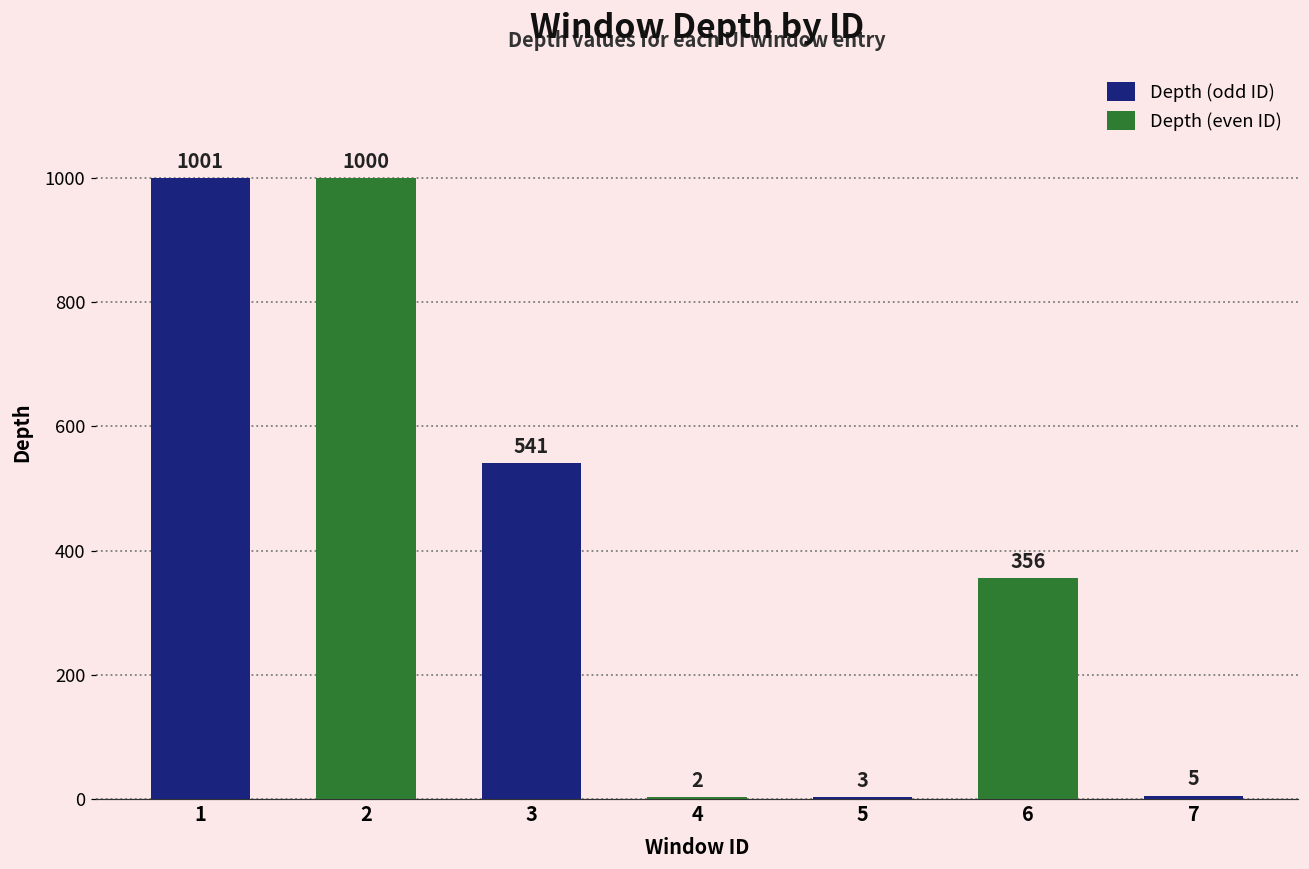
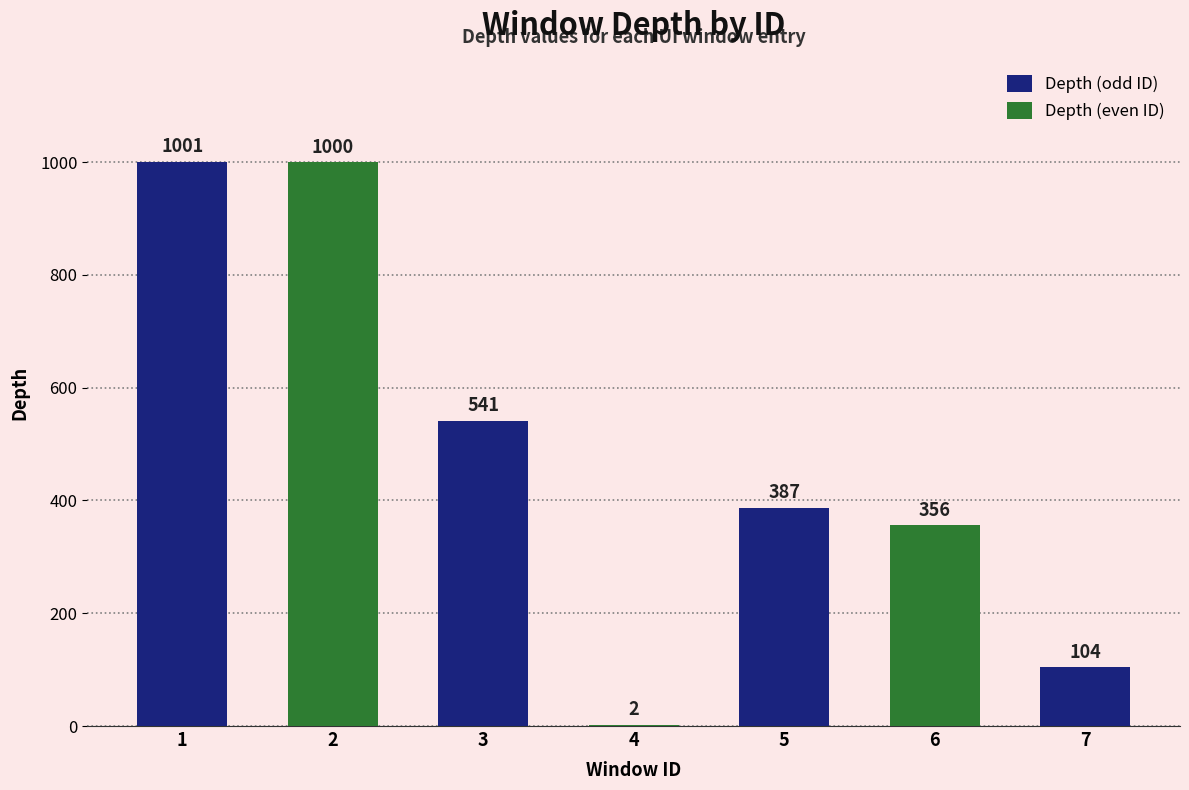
  {
    "Depth (odd ID)": {
      "1": 1001,
      "3": 541,
-     "5": 3,
-     "7": 5
+     "5": 387,
+     "7": 104
    },
    "Depth (even ID)": {
      "2": 1000,
      "4": 2,
      "6": 356
    }
  }
